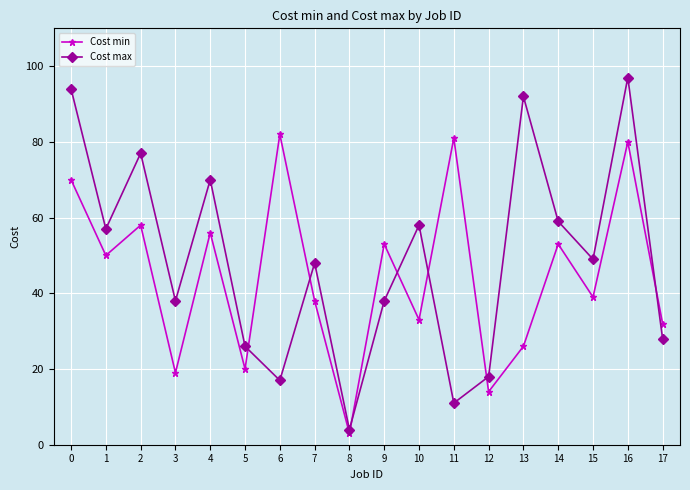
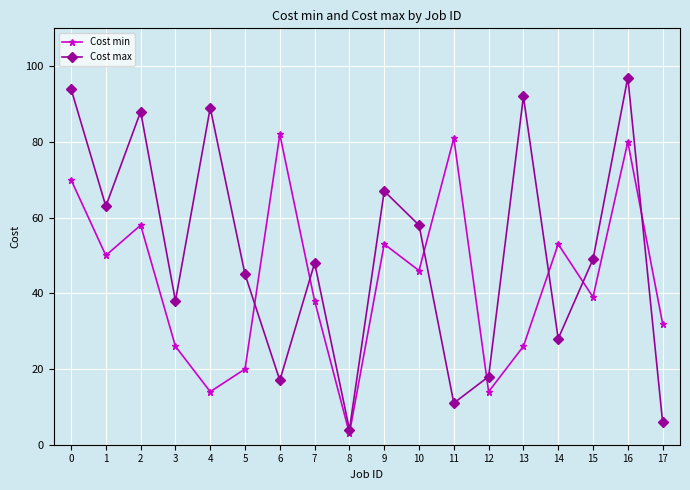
  {
    "Cost min": {
      "0": 70,
      "1": 50,
      "2": 58,
-     "3": 19,
-     "4": 56,
+     "3": 26,
+     "4": 14,
      "5": 20,
      "6": 82,
      "7": 38,
      "8": 3,
      "9": 53,
-     "10": 33,
+     "10": 46,
      "11": 81,
      "12": 14,
      "13": 26,
      "14": 53,
      "15": 39,
      "16": 80,
      "17": 32
    },
    "Cost max": {
      "0": 94,
-     "1": 57,
-     "2": 77,
+     "1": 63,
+     "2": 88,
      "3": 38,
-     "4": 70,
-     "5": 26,
+     "4": 89,
+     "5": 45,
      "6": 17,
      "7": 48,
      "8": 4,
-     "9": 38,
+     "9": 67,
      "10": 58,
      "11": 11,
      "12": 18,
      "13": 92,
-     "14": 59,
+     "14": 28,
      "15": 49,
      "16": 97,
-     "17": 28
+     "17": 6
    }
  }
